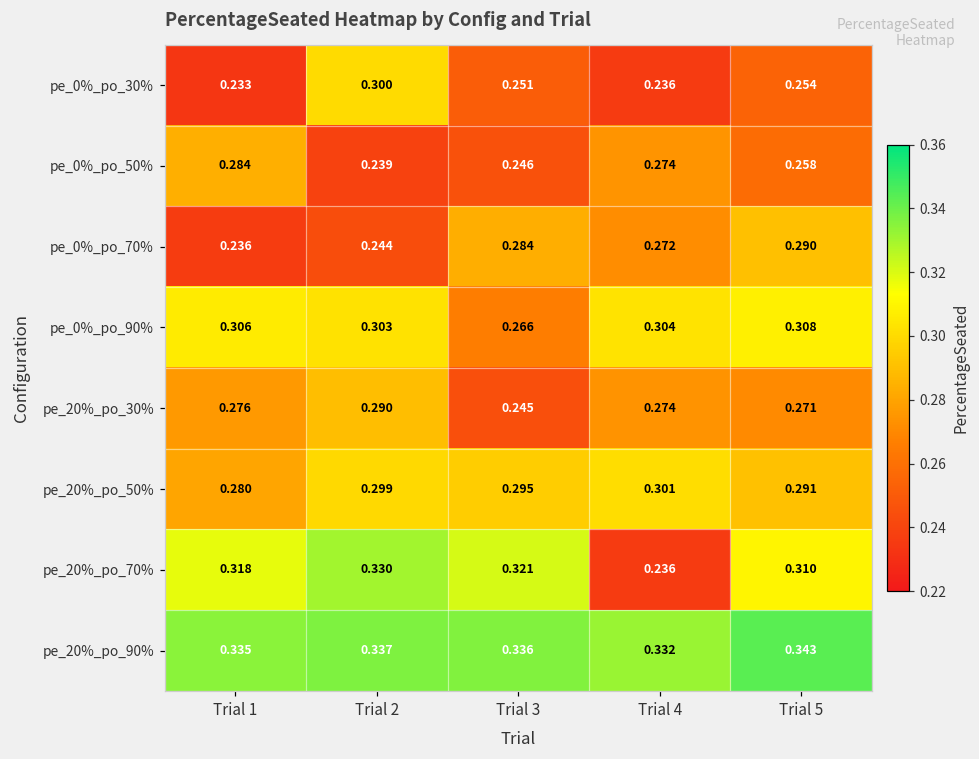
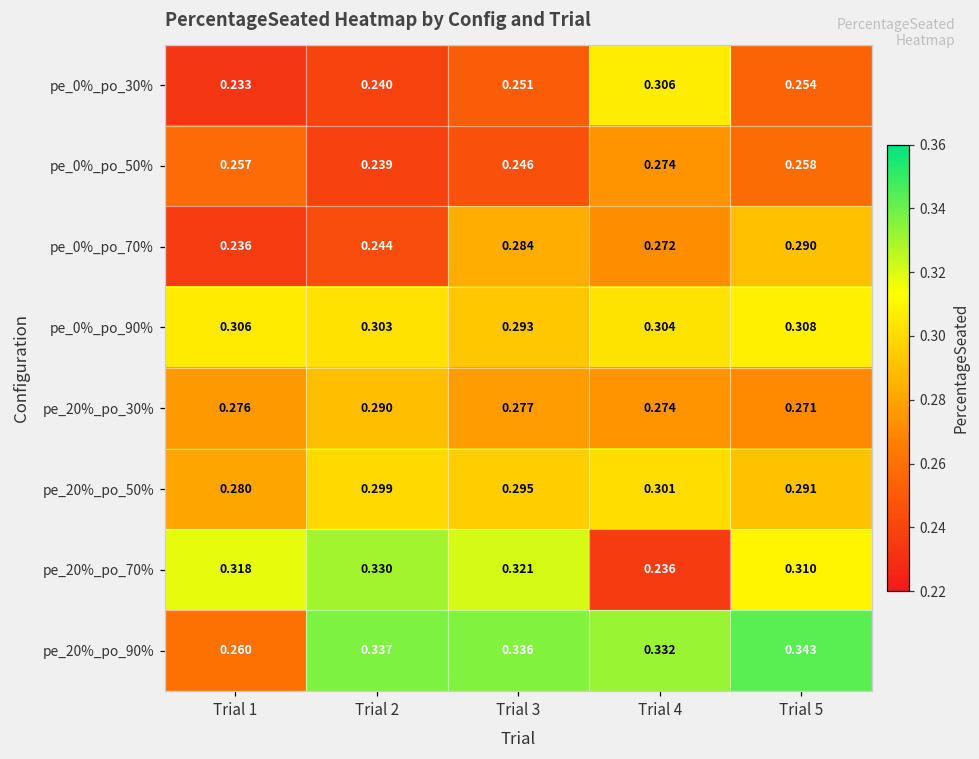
  {
    "pe_0%_po_30%": {
      "Trial 1": 0.233,
-     "Trial 2": 0.300,
+     "Trial 2": 0.240,
      "Trial 3": 0.251,
-     "Trial 4": 0.236,
+     "Trial 4": 0.306,
      "Trial 5": 0.254
    },
    "pe_0%_po_50%": {
-     "Trial 1": 0.284,
+     "Trial 1": 0.257,
      "Trial 2": 0.239,
      "Trial 3": 0.246,
      "Trial 4": 0.274,
      "Trial 5": 0.258
    },
    "pe_0%_po_70%": {
      "Trial 1": 0.236,
      "Trial 2": 0.244,
      "Trial 3": 0.284,
      "Trial 4": 0.272,
      "Trial 5": 0.290
    },
    "pe_0%_po_90%": {
      "Trial 1": 0.306,
      "Trial 2": 0.303,
-     "Trial 3": 0.266,
+     "Trial 3": 0.293,
      "Trial 4": 0.304,
      "Trial 5": 0.308
    },
    "pe_20%_po_30%": {
      "Trial 1": 0.276,
      "Trial 2": 0.290,
-     "Trial 3": 0.245,
+     "Trial 3": 0.277,
      "Trial 4": 0.274,
      "Trial 5": 0.271
    },
    "pe_20%_po_50%": {
      "Trial 1": 0.280,
      "Trial 2": 0.299,
      "Trial 3": 0.295,
      "Trial 4": 0.301,
      "Trial 5": 0.291
    },
    "pe_20%_po_70%": {
      "Trial 1": 0.318,
      "Trial 2": 0.330,
      "Trial 3": 0.321,
      "Trial 4": 0.236,
      "Trial 5": 0.310
    },
    "pe_20%_po_90%": {
-     "Trial 1": 0.335,
+     "Trial 1": 0.260,
      "Trial 2": 0.337,
      "Trial 3": 0.336,
      "Trial 4": 0.332,
      "Trial 5": 0.343
    }
  }
